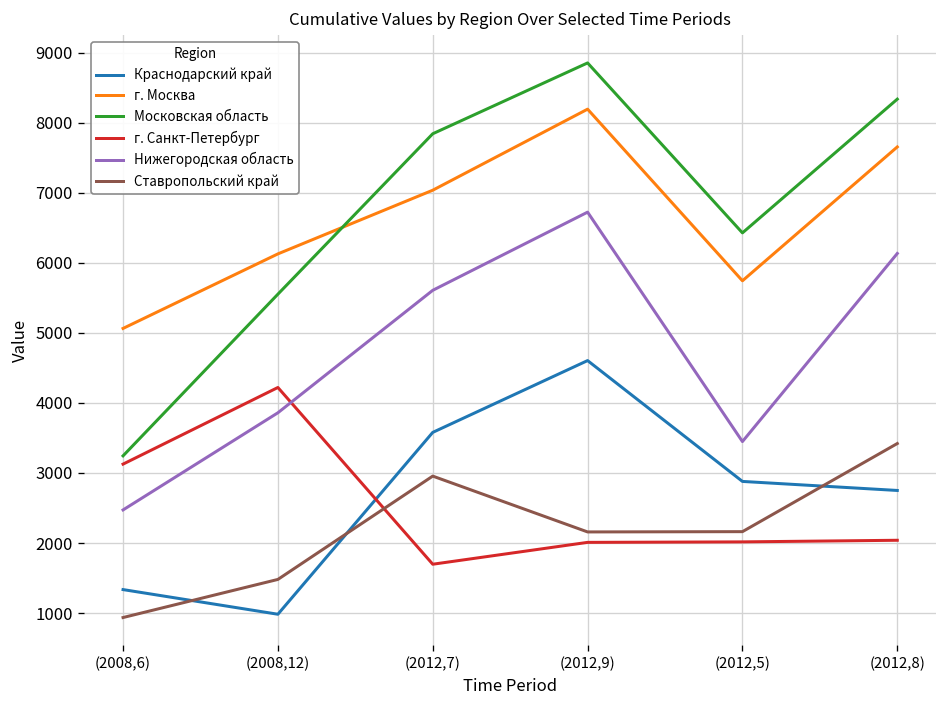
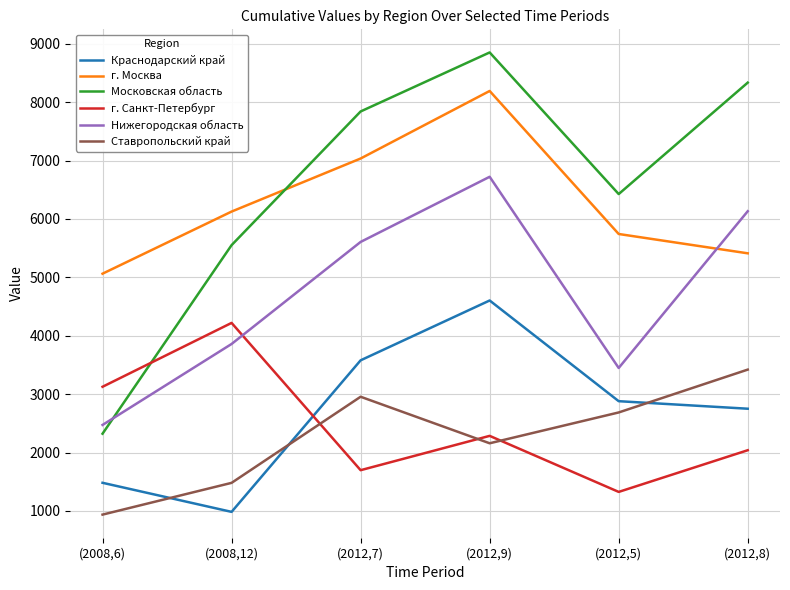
  {
    "Краснодарский край": {
-     "(2008,6)": 1300,
+     "(2008,6)": 1500,
      "(2008,12)": 1000,
      "(2012,7)": 3600,
      "(2012,9)": 4600,
      "(2012,5)": 2900,
      "(2012,8)": 2800
    },
    "г. Москва": {
      "(2008,6)": 5100,
      "(2008,12)": 6100,
      "(2012,7)": 7000,
      "(2012,9)": 8200,
      "(2012,5)": 5700,
-     "(2012,8)": 7700
+     "(2012,8)": 5400
    },
    "Московская область": {
-     "(2008,6)": 3200,
+     "(2008,6)": 2300,
      "(2008,12)": 5600,
      "(2012,7)": 7800,
      "(2012,9)": 8900,
      "(2012,5)": 6400,
      "(2012,8)": 8300
    },
    "г. Санкт-Петербург": {
      "(2008,6)": 3100,
      "(2008,12)": 4200,
      "(2012,7)": 1700,
-     "(2012,9)": 2000,
-     "(2012,5)": 2000,
+     "(2012,9)": 2300,
+     "(2012,5)": 1300,
      "(2012,8)": 2000
    },
    "Нижегородская область": {
      "(2008,6)": 2500,
      "(2008,12)": 3900,
      "(2012,7)": 5600,
      "(2012,9)": 6700,
      "(2012,5)": 3400,
      "(2012,8)": 6100
    },
    "Ставропольский край": {
      "(2008,6)": 900,
      "(2008,12)": 1500,
      "(2012,7)": 3000,
      "(2012,9)": 2200,
-     "(2012,5)": 2200,
+     "(2012,5)": 2700,
      "(2012,8)": 3400
    }
  }
